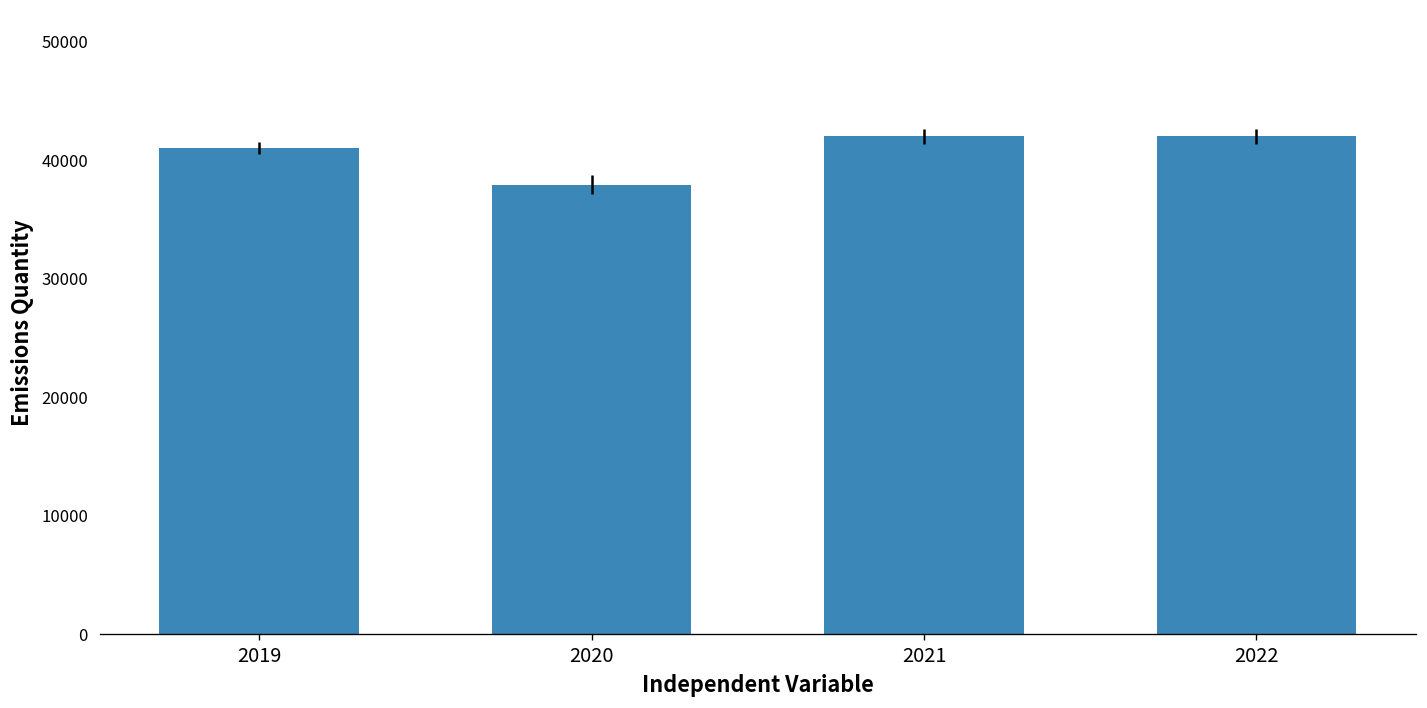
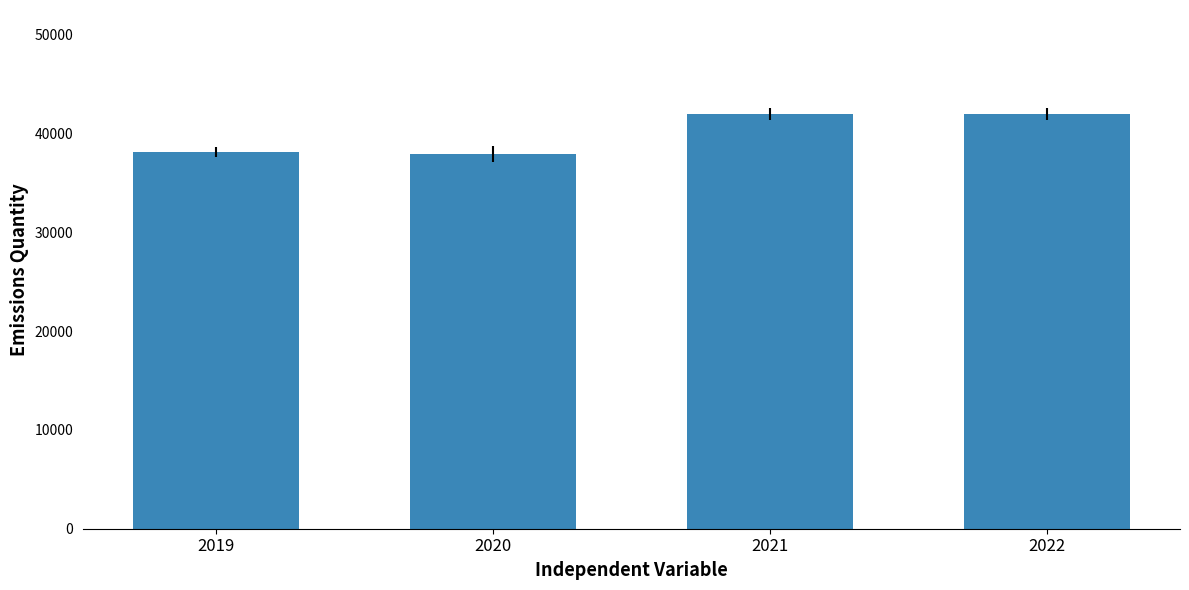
  {
-   "2019": 41000,
+   "2019": 38000,
    "2020": 38000,
    "2021": 42000,
    "2022": 42000
  }
